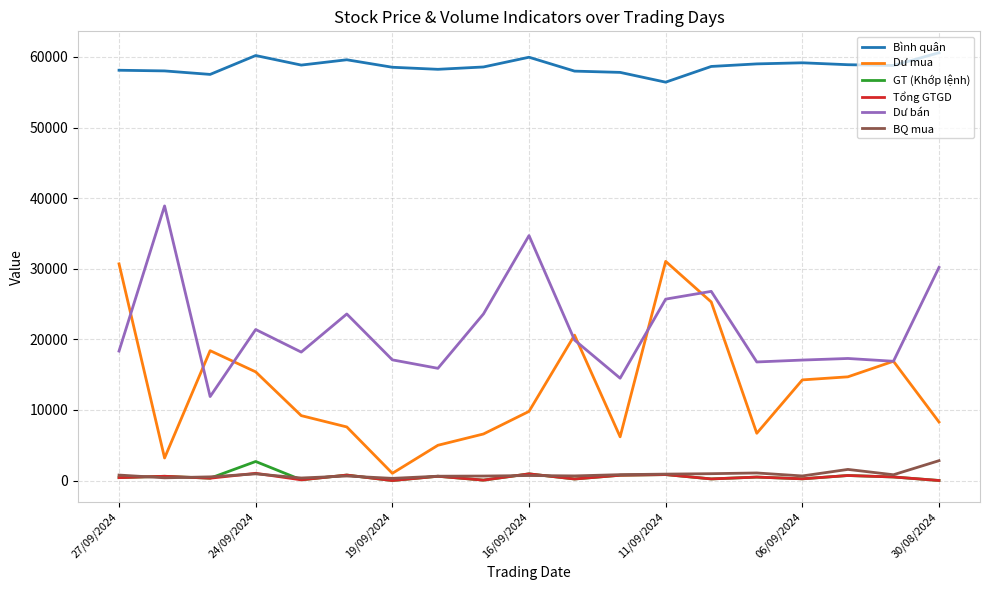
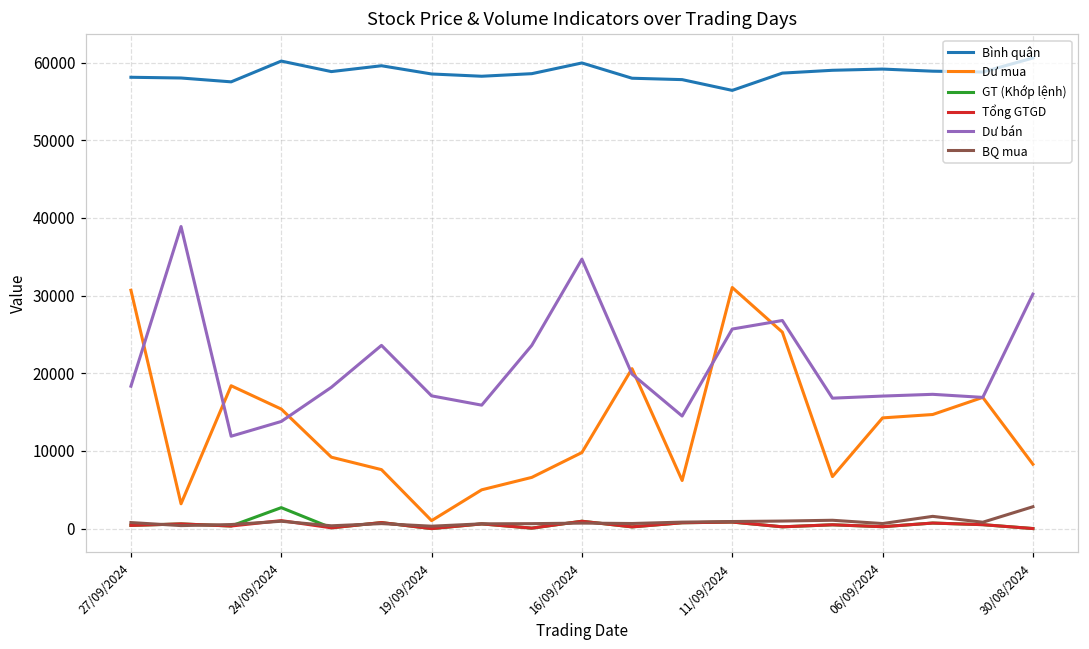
  {
    "Bình quân": {
      "27/09/2024": 58000,
      "24/09/2024": 60000,
      "19/09/2024": 59000,
      "16/09/2024": 60000,
      "11/09/2024": 56000,
      "06/09/2024": 59000
    },
    "Dư mua": {
      "27/09/2024": 31000,
      "24/09/2024": 15000,
      "19/09/2024": 1000,
      "16/09/2024": 10000,
      "11/09/2024": 31000,
      "06/09/2024": 14000,
      "30/08/2024": 8000
    },
    "GT (Khớp lệnh)": {
      "24/09/2024": 3000
    },
    "Dư bán": {
      "27/09/2024": 18000,
-     "24/09/2024": 21000,
+     "24/09/2024": 14000,
      "19/09/2024": 17000,
      "16/09/2024": 35000,
      "11/09/2024": 26000,
      "06/09/2024": 17000,
      "30/08/2024": 30000
    },
    "BQ mua": {
      "06/09/2024": 1000,
      "30/08/2024": 3000
    }
  }
